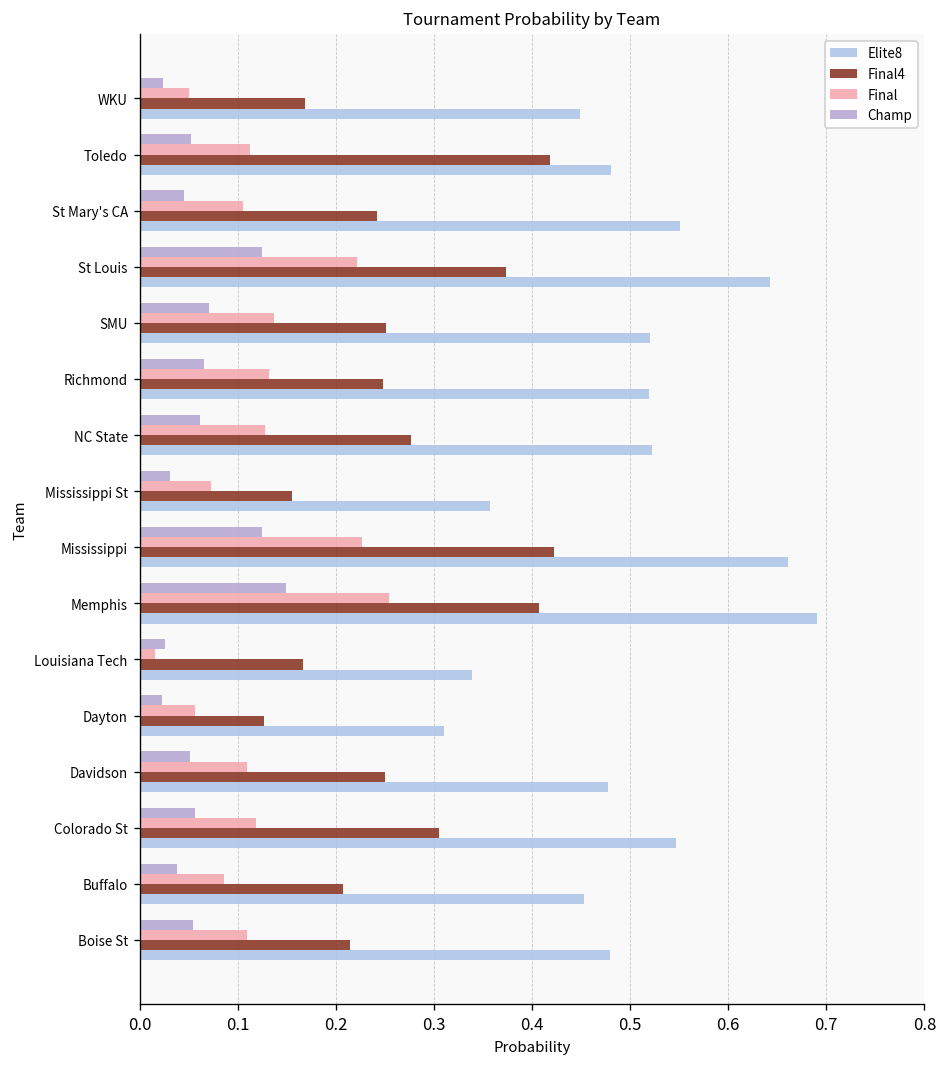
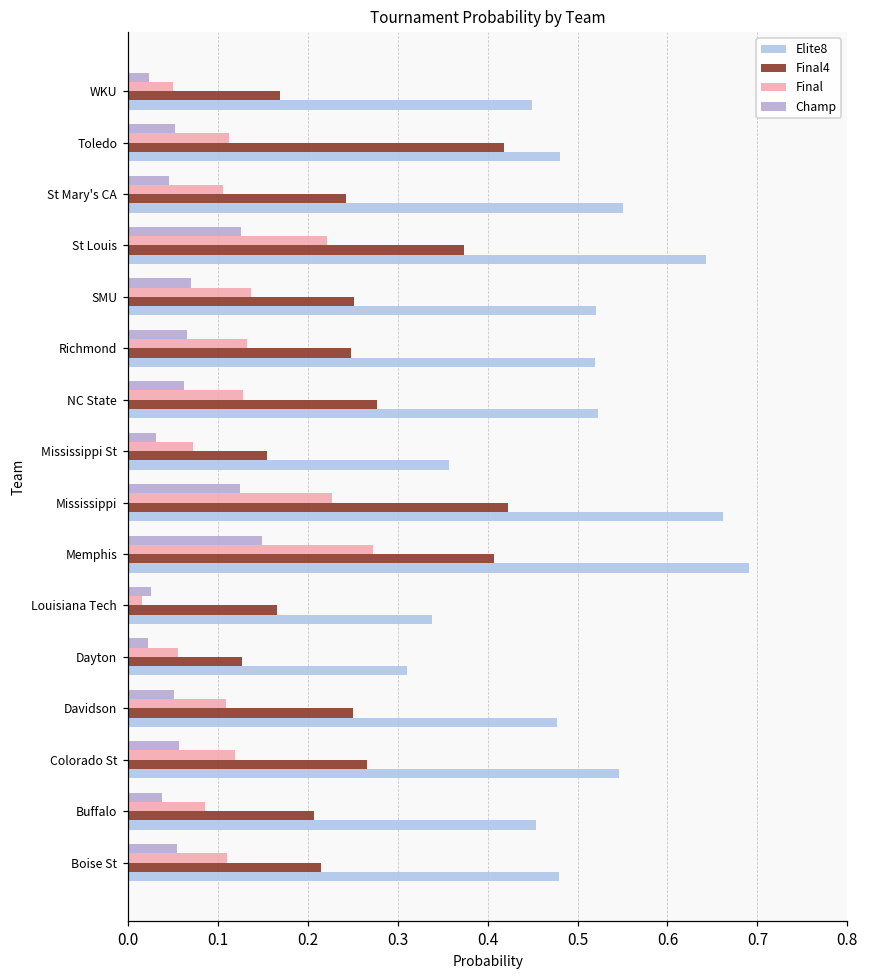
  {
    "Final4": {
      "WKU": 0.17,
      "Toledo": 0.42,
      "St Mary's CA": 0.24,
      "St Louis": 0.37,
      "SMU": 0.25,
      "Richmond": 0.25,
      "NC State": 0.28,
      "Mississippi St": 0.16,
      "Mississippi": 0.42,
      "Memphis": 0.41,
      "Louisiana Tech": 0.17,
      "Dayton": 0.13,
      "Davidson": 0.25,
-     "Colorado St": 0.30,
+     "Colorado St": 0.27,
      "Buffalo": 0.21,
      "Boise St": 0.21
    },
    "Final": {
      "WKU": 0.05,
      "Toledo": 0.11,
      "St Mary's CA": 0.11,
      "St Louis": 0.22,
      "SMU": 0.14,
      "Richmond": 0.13,
      "NC State": 0.13,
      "Mississippi St": 0.07,
      "Mississippi": 0.23,
-     "Memphis": 0.25,
+     "Memphis": 0.27,
      "Louisiana Tech": 0.02,
      "Dayton": 0.06,
      "Davidson": 0.11,
      "Colorado St": 0.12,
      "Buffalo": 0.09,
      "Boise St": 0.11
    }
  }
